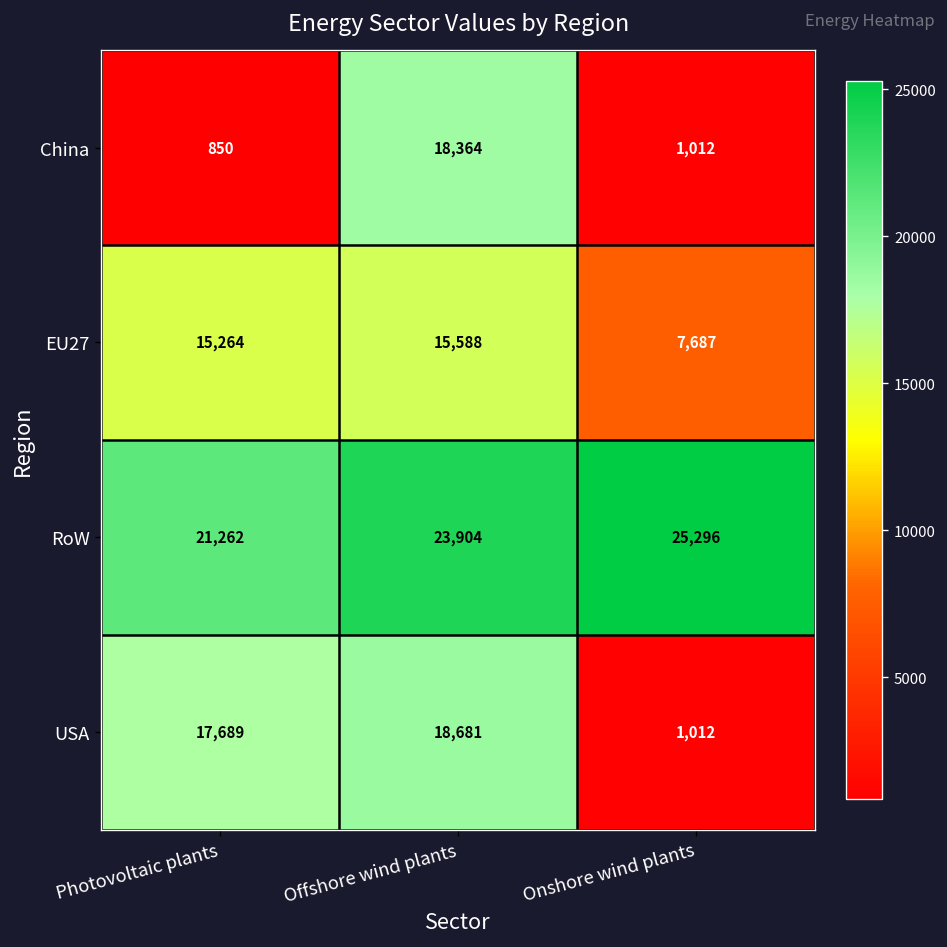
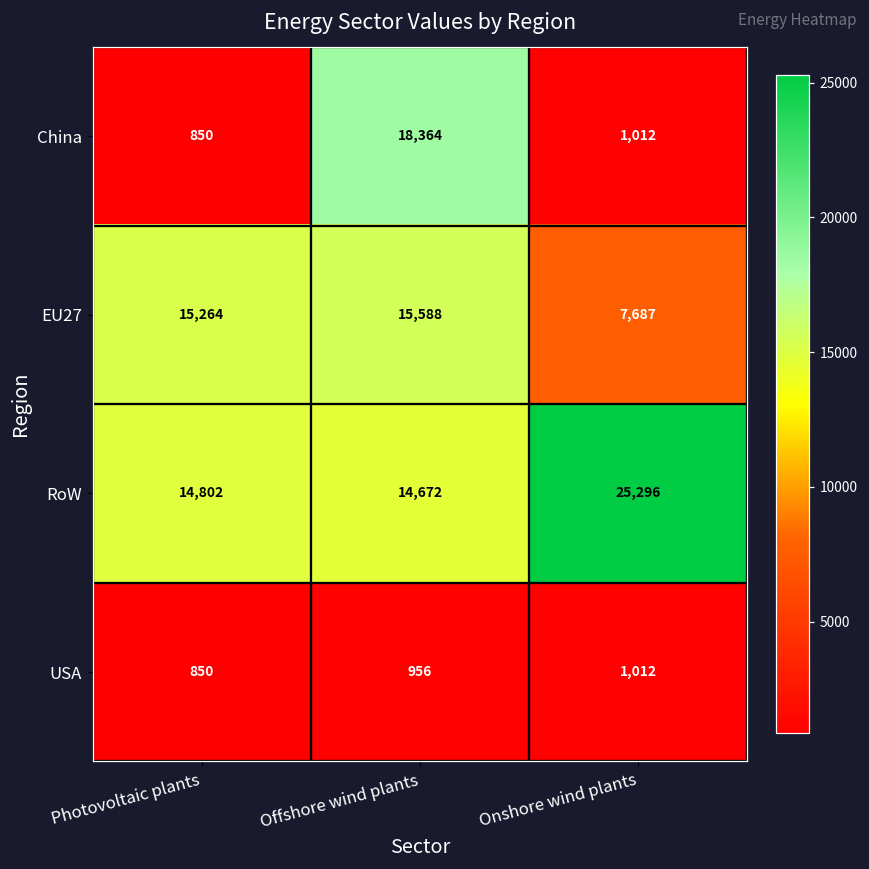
  {
    "China": {
      "Photovoltaic plants": "850",
      "Offshore wind plants": "18,364",
      "Onshore wind plants": "1,012"
    },
    "EU27": {
      "Photovoltaic plants": "15,264",
      "Offshore wind plants": "15,588",
      "Onshore wind plants": "7,687"
    },
    "RoW": {
-     "Photovoltaic plants": "21,262",
-     "Offshore wind plants": "23,904",
+     "Photovoltaic plants": "14,802",
+     "Offshore wind plants": "14,672",
      "Onshore wind plants": "25,296"
    },
    "USA": {
-     "Photovoltaic plants": "17,689",
-     "Offshore wind plants": "18,681",
+     "Photovoltaic plants": "850",
+     "Offshore wind plants": "956",
      "Onshore wind plants": "1,012"
    }
  }
